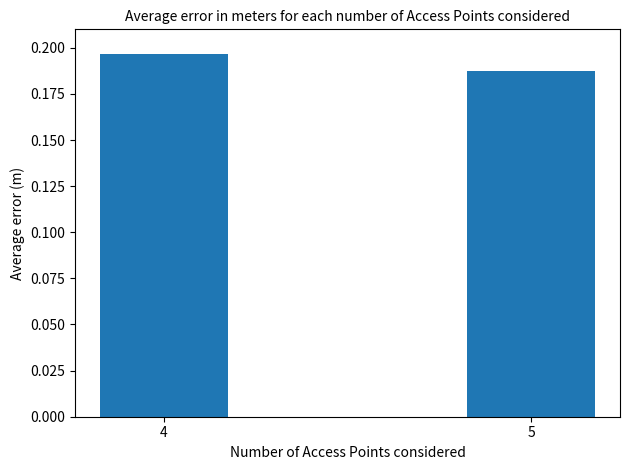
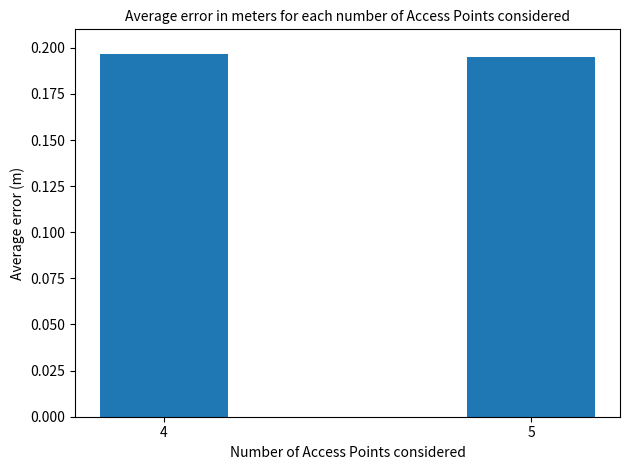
  {
    "4": 0.196,
-   "5": 0.187
+   "5": 0.195
  }
